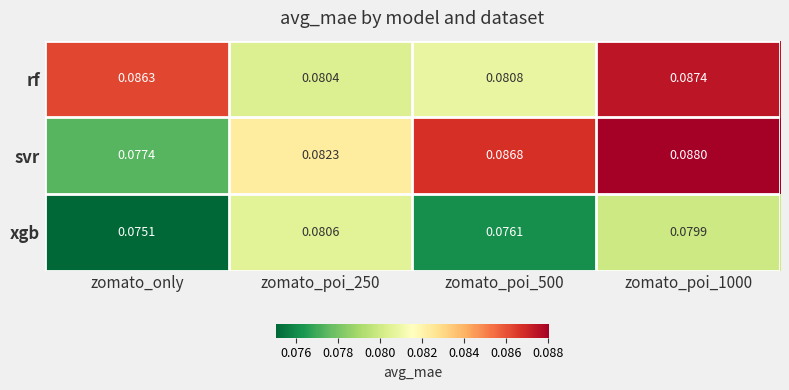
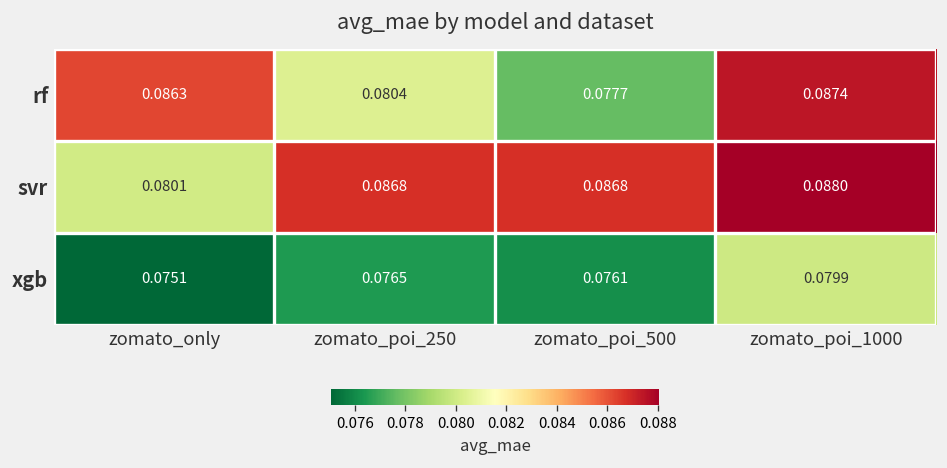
  {
    "rf": {
      "zomato_only": 0.0863,
      "zomato_poi_250": 0.0804,
-     "zomato_poi_500": 0.0808,
+     "zomato_poi_500": 0.0777,
      "zomato_poi_1000": 0.0874
    },
    "svr": {
-     "zomato_only": 0.0774,
-     "zomato_poi_250": 0.0823,
+     "zomato_only": 0.0801,
+     "zomato_poi_250": 0.0868,
      "zomato_poi_500": 0.0868,
      "zomato_poi_1000": 0.0880
    },
    "xgb": {
      "zomato_only": 0.0751,
-     "zomato_poi_250": 0.0806,
+     "zomato_poi_250": 0.0765,
      "zomato_poi_500": 0.0761,
      "zomato_poi_1000": 0.0799
    }
  }
